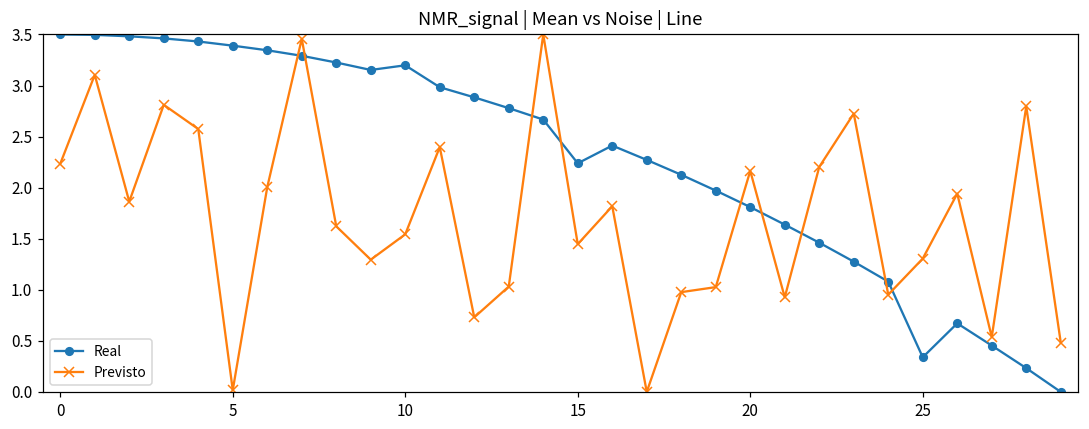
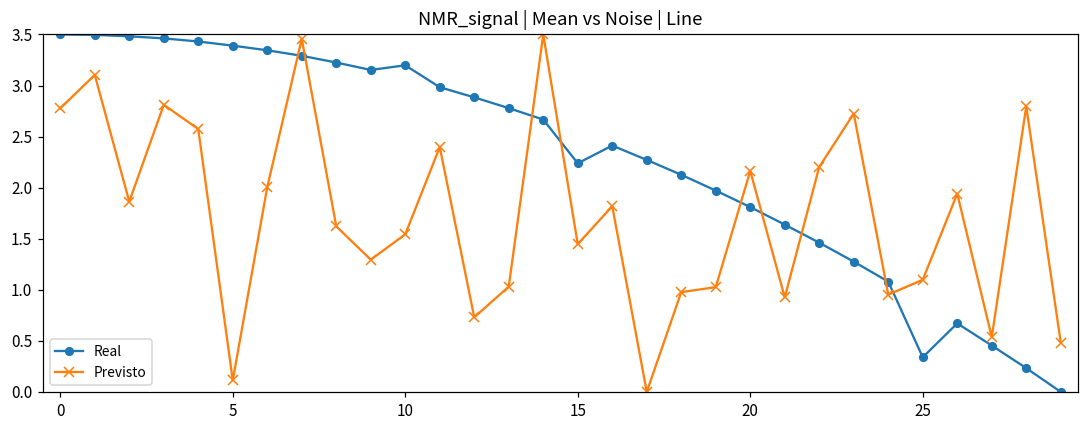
  {
    "Real": {
      "0": 3.5,
      "5": 3.4,
      "10": 3.2,
      "15": 2.2,
      "20": 1.8,
      "25": 0.3
    },
    "Previsto": {
-     "0": 2.2,
-     "5": 0.0,
+     "0": 2.8,
+     "5": 0.1,
      "10": 1.5,
      "15": 1.4,
      "20": 2.2,
-     "25": 1.3
+     "25": 1.1
    }
  }
